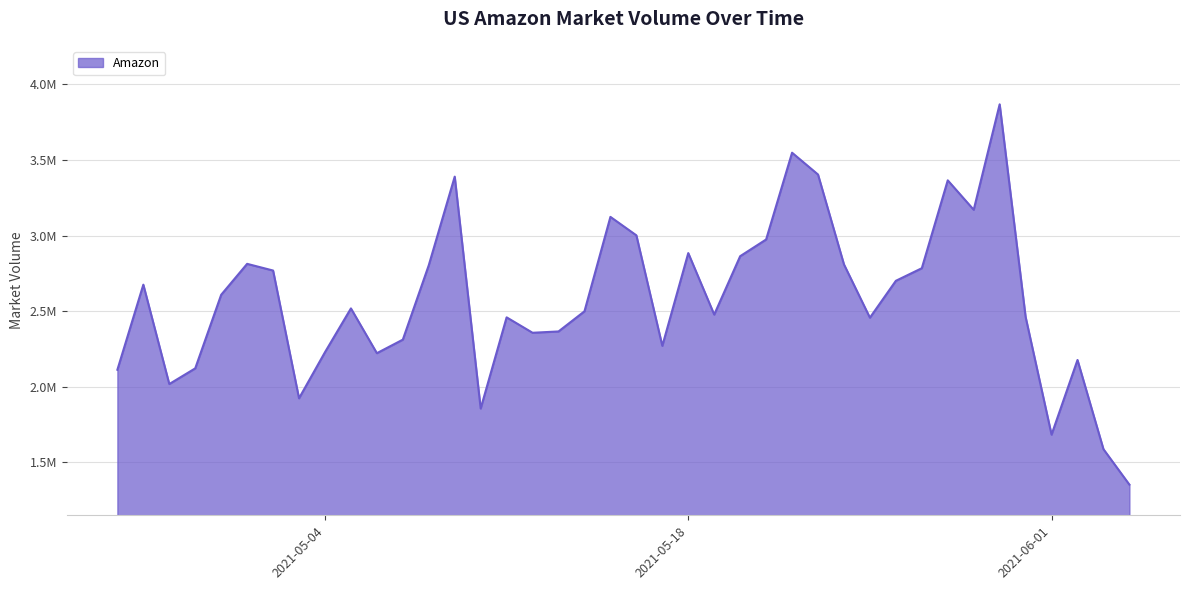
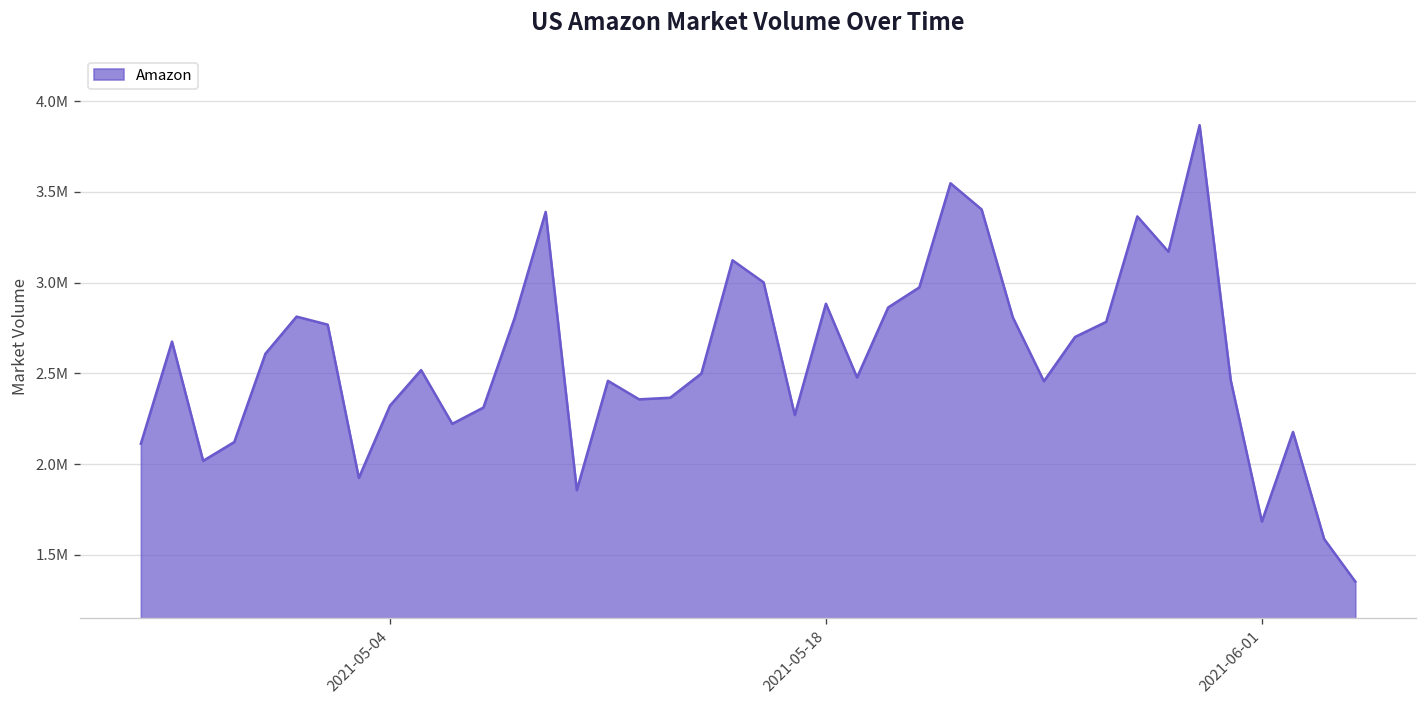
  {
-   "2021-05-04": 2230000,
+   "2021-05-04": 2320000,
    "2021-05-18": 2880000,
    "2021-06-01": 1680000
  }
